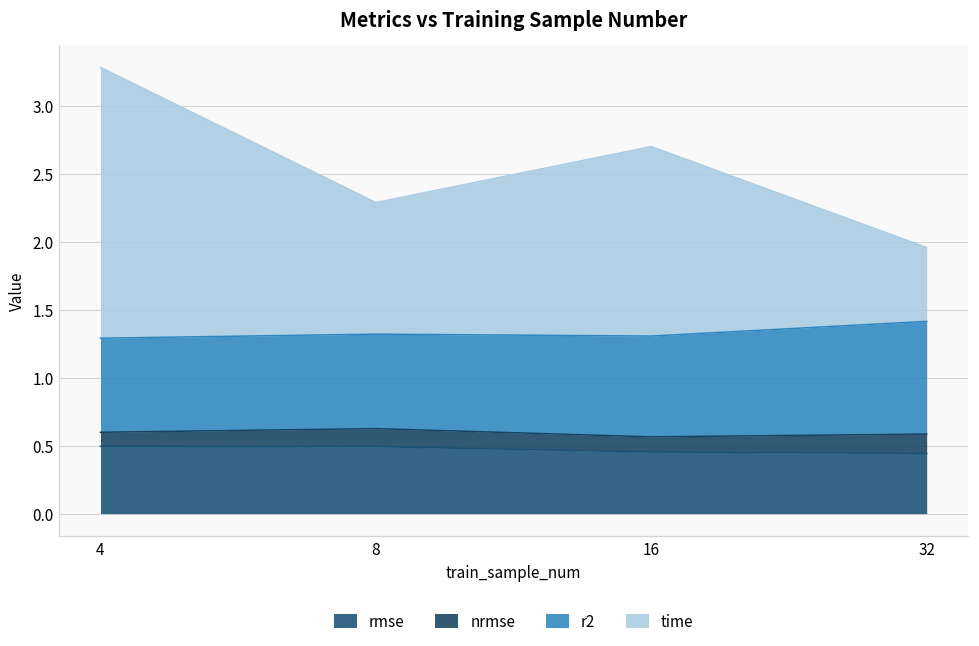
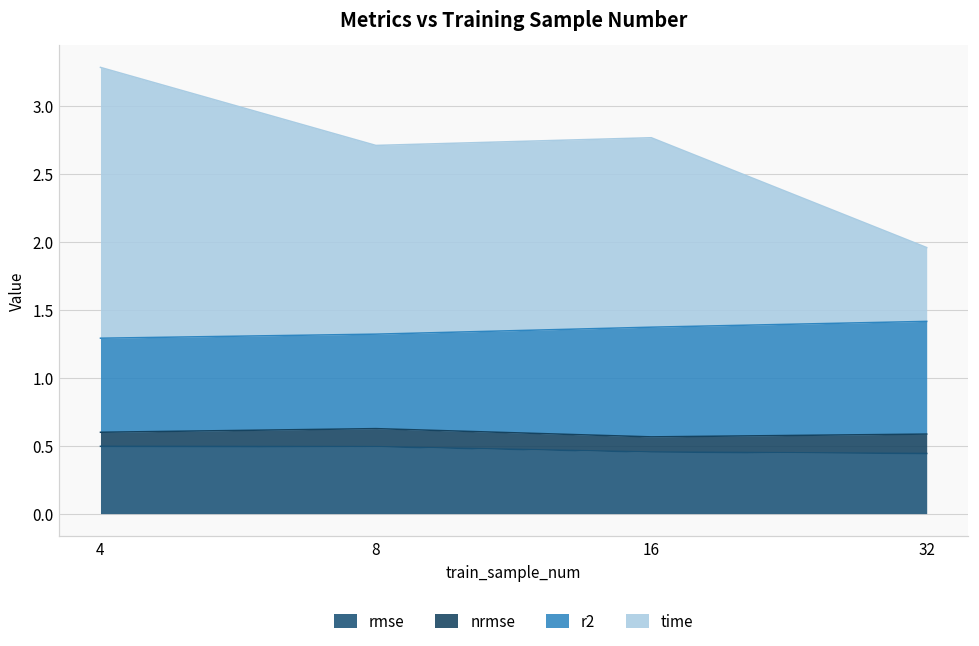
  {
    "r2": {
      "4": 0.69,
      "8": 0.70,
-     "16": 0.74,
+     "16": 0.81,
      "32": 0.83
    },
    "time": {
      "4": 1.99,
-     "8": 0.97,
+     "8": 1.39,
      "16": 1.39,
      "32": 0.54
    }
  }
